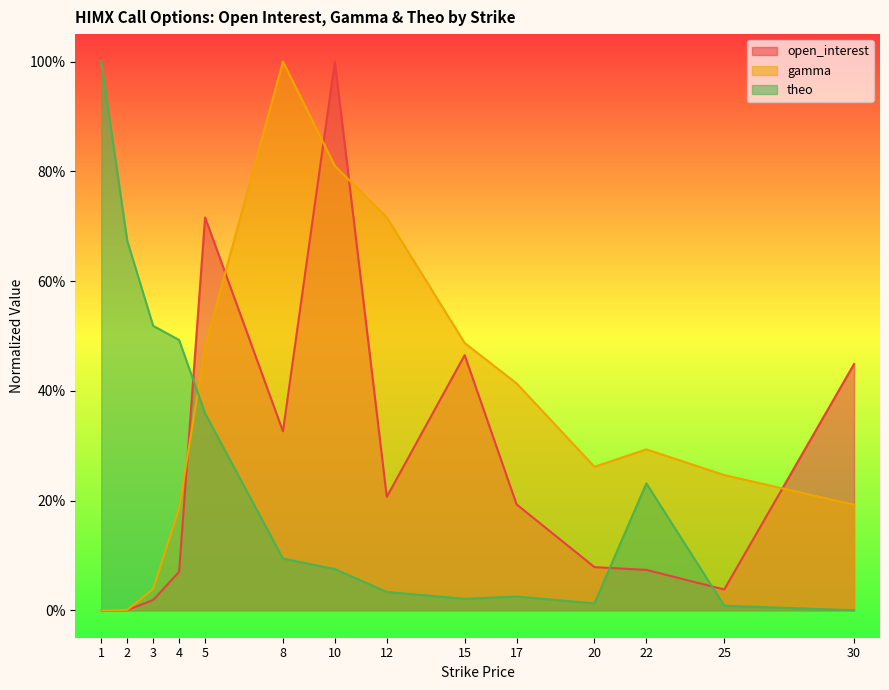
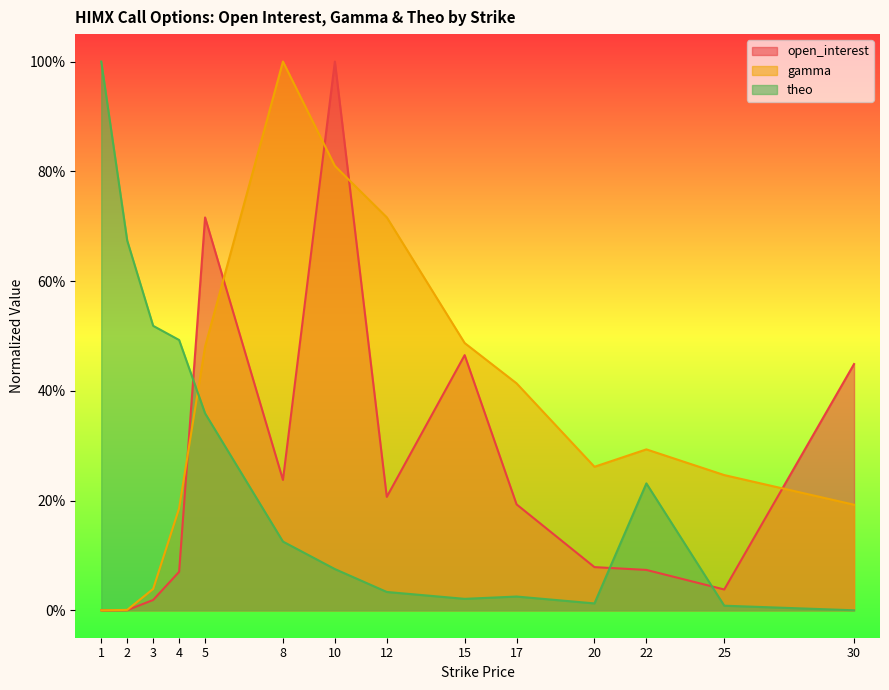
  {
    "open_interest": {
      "3": "2%",
      "4": "7%",
      "5": "72%",
-     "8": "33%",
+     "8": "24%",
      "10": "100%",
      "12": "21%",
      "15": "46%",
      "17": "19%",
      "20": "8%",
      "22": "7%",
      "25": "4%",
      "30": "45%"
    },
    "gamma": {
      "3": "4%",
      "4": "19%",
      "5": "48%",
      "8": "100%",
      "10": "81%",
      "12": "72%",
      "15": "49%",
      "17": "41%",
      "20": "26%",
      "22": "29%",
      "25": "25%",
      "30": "19%"
    },
    "theo": {
      "1": "100%",
      "2": "67%",
      "3": "52%",
      "4": "49%",
      "5": "36%",
-     "8": "9%",
+     "8": "13%",
      "10": "8%",
      "12": "3%",
      "15": "2%",
      "17": "3%",
      "20": "1%",
      "22": "23%",
      "25": "1%",
      "30": "0%"
    }
  }
